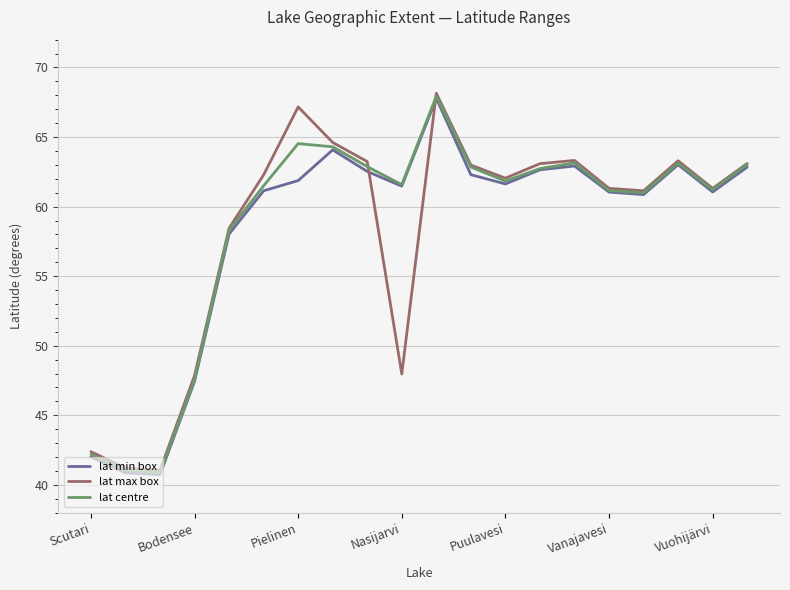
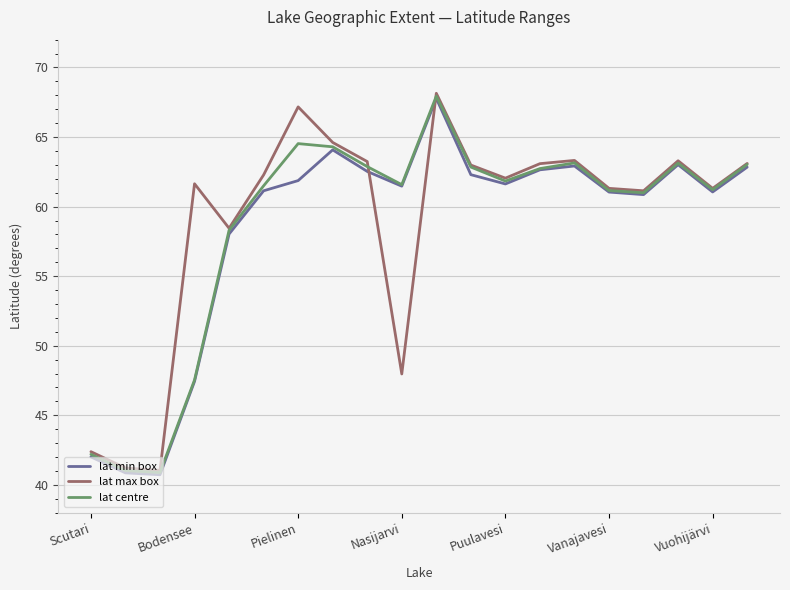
  {
    "lat min box": {
      "Pielinen": 61.9,
      "Puulavesi": 61.6
    },
    "lat max box": {
      "Scutari": 42.4,
-     "Bodensee": 47.9,
+     "Bodensee": 61.6,
      "Pielinen": 67.2,
      "Nasijarvi": 48.0,
      "Puulavesi": 62.0
    },
    "lat centre": {
      "Pielinen": 64.5,
      "Puulavesi": 61.8
    }
  }
